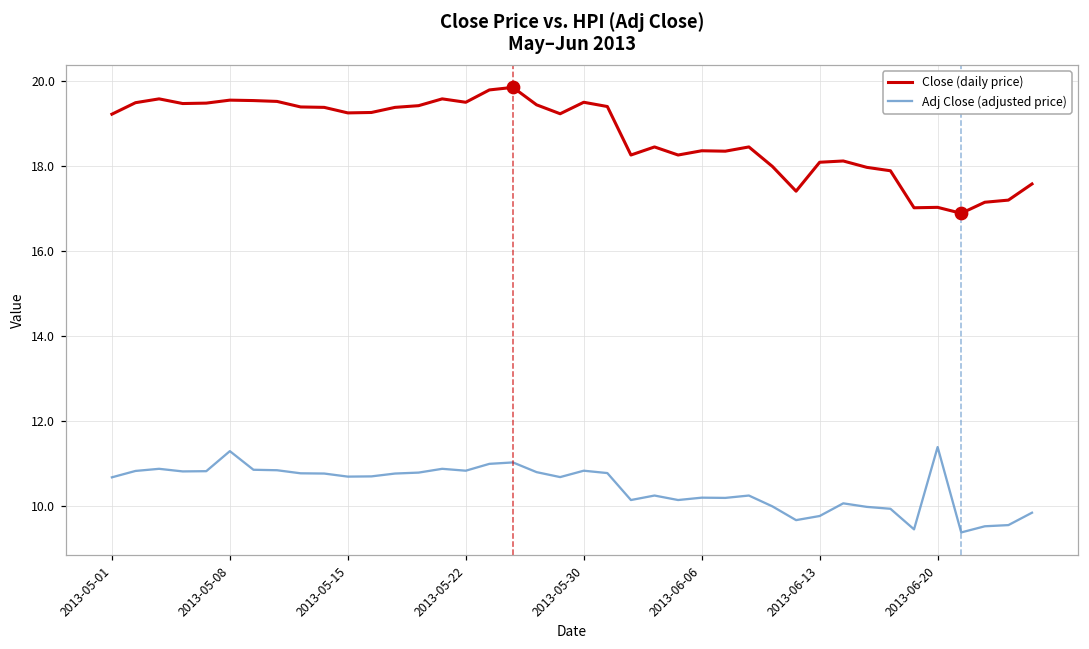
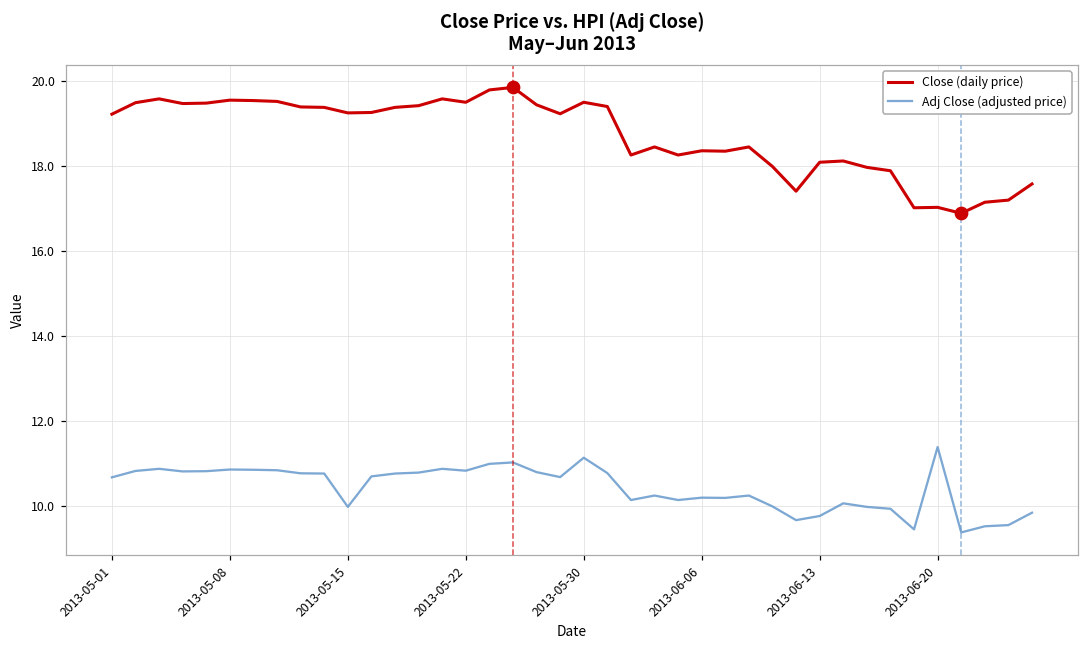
  {
    "Adj Close (adjusted price)": {
      "2013-05-01": 10.7,
-     "2013-05-08": 11.3,
-     "2013-05-15": 10.7,
+     "2013-05-08": 10.9,
+     "2013-05-15": 10.0,
      "2013-05-22": 10.8,
-     "2013-05-30": 10.8,
+     "2013-05-30": 11.1,
      "2013-06-06": 10.2,
      "2013-06-13": 9.8,
      "2013-06-20": 11.4
    }
  }
